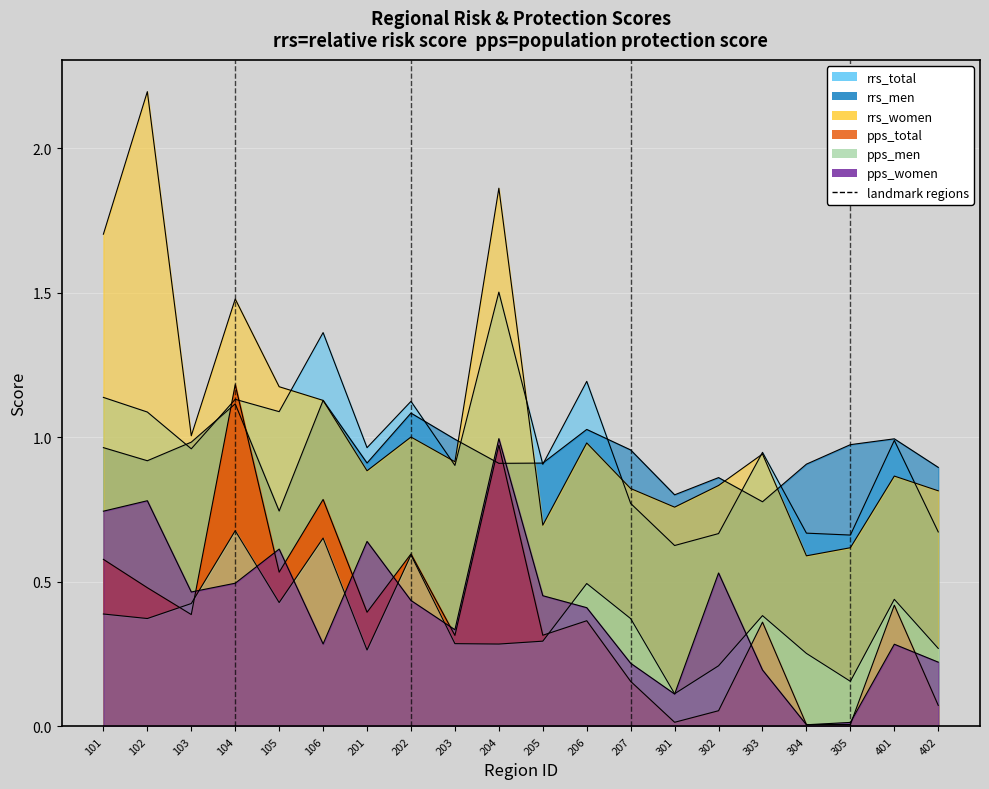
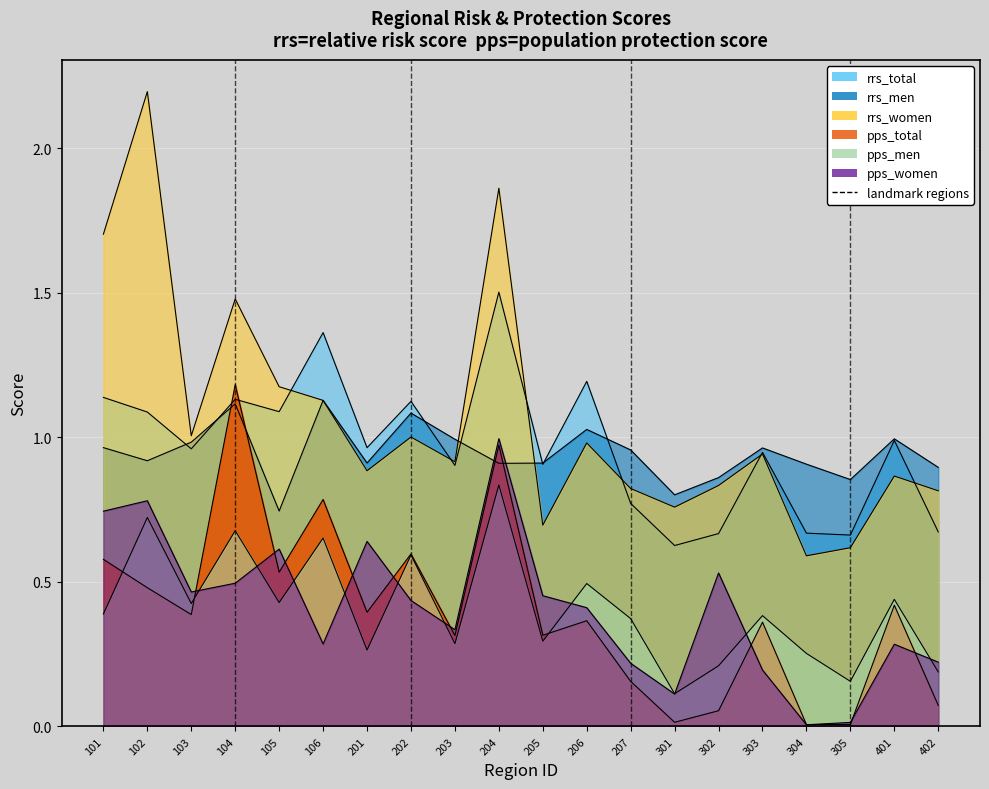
  {
    "rrs_total": {
      "101": 1.14,
      "102": 1.09,
      "103": 0.96,
      "104": 1.13,
      "105": 1.09,
      "106": 1.36,
      "201": 0.96,
      "202": 1.12,
      "203": 0.90,
      "204": 1.50,
      "206": 1.19,
      "207": 0.77,
      "301": 0.63,
      "302": 0.67,
      "304": 0.67,
      "305": 0.66,
      "402": 0.67
    },
    "rrs_men": {
      "101": 0.96,
      "102": 0.92,
      "103": 0.98,
      "104": 1.12,
      "105": 0.75,
      "201": 0.91,
      "202": 1.08,
      "203": 0.99,
      "204": 0.91,
      "206": 1.03,
      "207": 0.96,
      "301": 0.80,
      "302": 0.86,
-     "303": 0.78,
+     "303": 0.96,
      "304": 0.91,
-     "305": 0.97,
+     "305": 0.85,
      "402": 0.90
    },
    "rrs_women": {
      "101": 1.70,
      "102": 2.20,
      "103": 1.01,
      "104": 1.48,
      "105": 1.18,
      "201": 0.88,
      "202": 1.00,
      "203": 0.92,
      "204": 1.86,
      "205": 0.70,
      "206": 0.98,
      "207": 0.82,
      "301": 0.76,
      "302": 0.83,
      "304": 0.59,
      "305": 0.62,
      "401": 0.87,
      "402": 0.82
    },
    "pps_total": {
      "101": 0.58,
      "102": 0.48,
      "103": 0.39,
      "104": 1.18,
      "105": 0.53,
      "106": 0.79,
      "201": 0.40,
      "203": 0.32,
      "204": 0.97,
      "205": 0.32,
      "206": 0.37,
      "207": 0.16,
      "301": 0.01,
      "302": 0.05,
      "303": 0.36,
      "401": 0.42,
      "402": 0.07
    },
    "pps_men": {
      "101": 0.39,
-     "102": 0.37,
+     "102": 0.72,
      "103": 0.43,
      "104": 0.68,
      "105": 0.43,
      "106": 0.65,
      "201": 0.26,
      "203": 0.29,
-     "204": 0.29,
+     "204": 0.84,
      "205": 0.30,
      "206": 0.49,
      "207": 0.37,
      "302": 0.21,
      "303": 0.38,
      "304": 0.25,
      "305": 0.16,
      "401": 0.44,
-     "402": 0.27
+     "402": 0.19
    },
    "pps_women": {
      "101": 0.74,
      "102": 0.78,
      "103": 0.47,
      "104": 0.50,
      "105": 0.61,
      "106": 0.29,
      "201": 0.64,
      "202": 0.44,
      "203": 0.33,
      "204": 1.00,
      "205": 0.45,
      "206": 0.41,
      "207": 0.22,
      "302": 0.53,
      "303": 0.20,
      "401": 0.28,
      "402": 0.22
    }
  }
